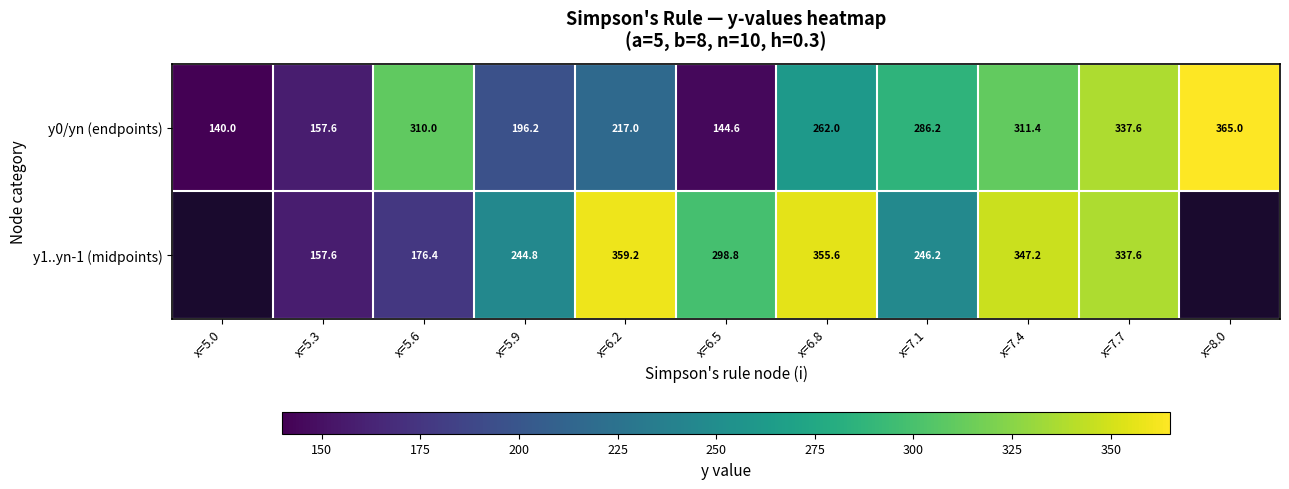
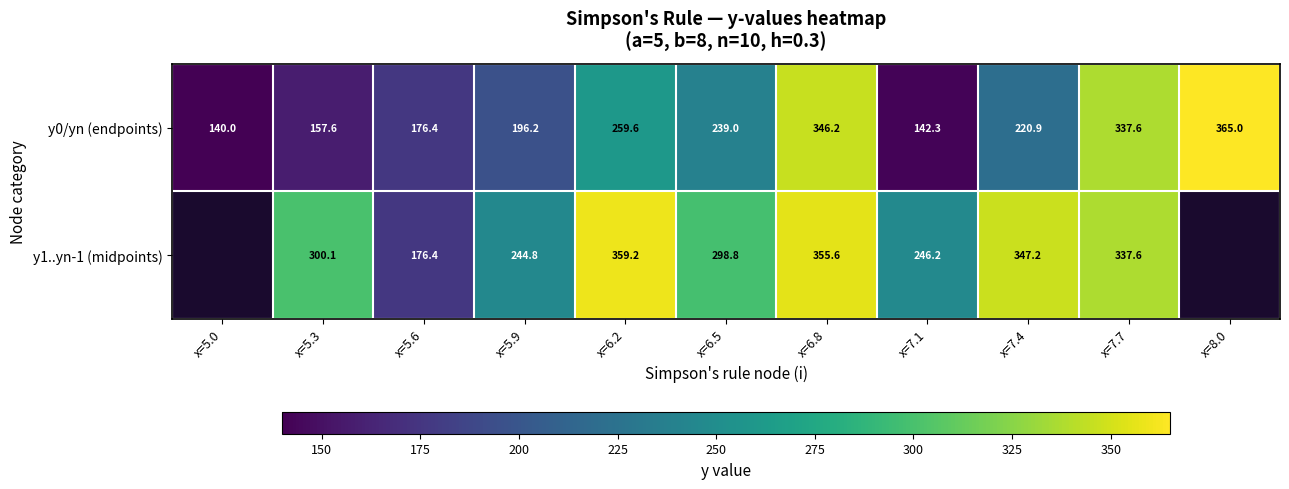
  {
    "y0/yn (endpoints)": {
      "x=5.0": 140.0,
      "x=5.3": 157.6,
-     "x=5.6": 310.0,
+     "x=5.6": 176.4,
      "x=5.9": 196.2,
-     "x=6.2": 217.0,
-     "x=6.5": 144.6,
-     "x=6.8": 262.0,
-     "x=7.1": 286.2,
-     "x=7.4": 311.4,
+     "x=6.2": 259.6,
+     "x=6.5": 239.0,
+     "x=6.8": 346.2,
+     "x=7.1": 142.3,
+     "x=7.4": 220.9,
      "x=7.7": 337.6,
      "x=8.0": 365.0
    },
    "y1..yn-1 (midpoints)": {
-     "x=5.3": 157.6,
+     "x=5.3": 300.1,
      "x=5.6": 176.4,
      "x=5.9": 244.8,
      "x=6.2": 359.2,
      "x=6.5": 298.8,
      "x=6.8": 355.6,
      "x=7.1": 246.2,
      "x=7.4": 347.2,
      "x=7.7": 337.6
    }
  }
